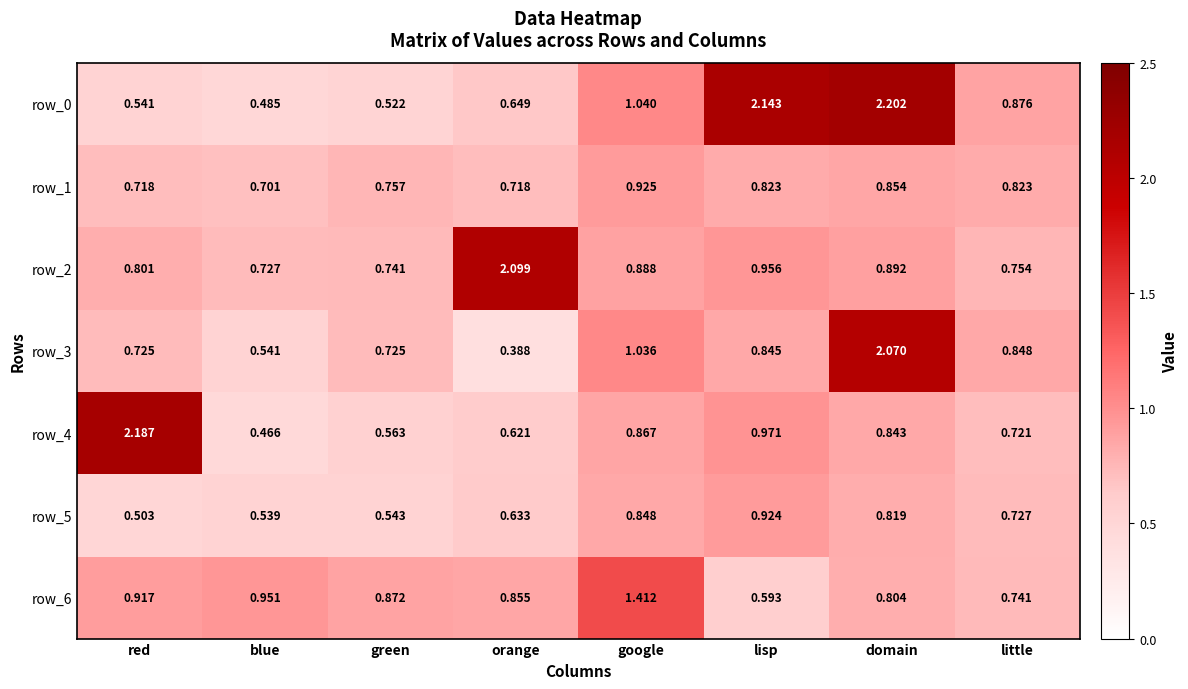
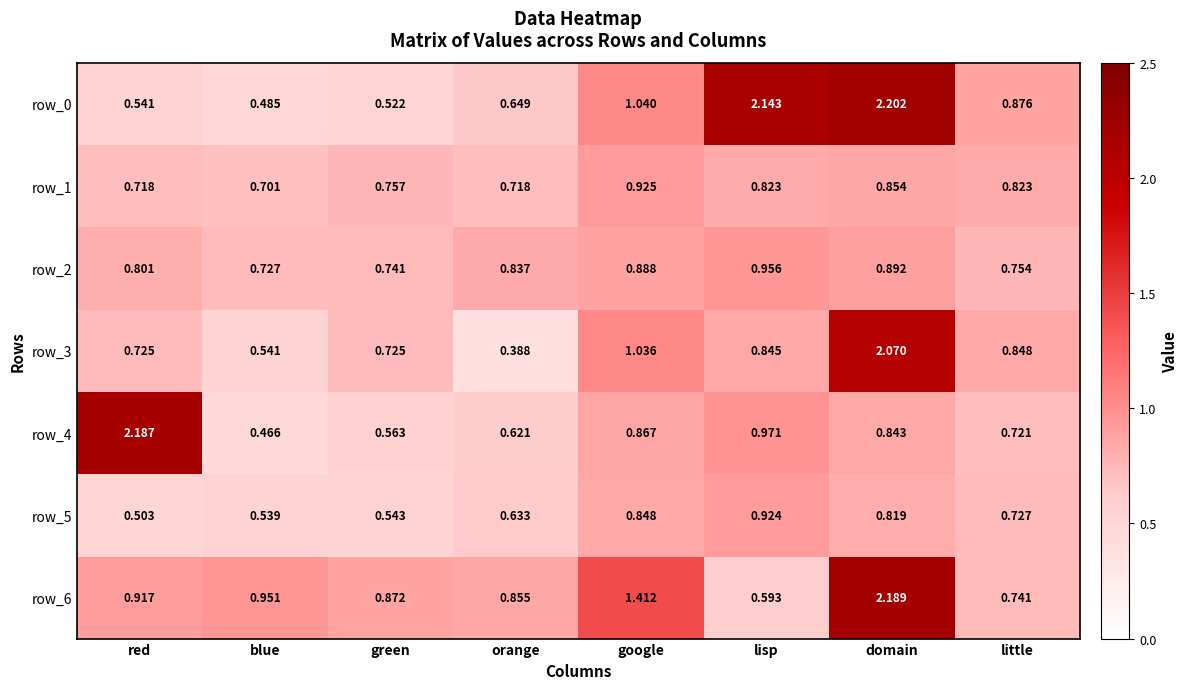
  {
    "row_0": {
      "red": 0.541,
      "blue": 0.485,
      "green": 0.522,
      "orange": 0.649,
      "google": 1.040,
      "lisp": 2.143,
      "domain": 2.202,
      "little": 0.876
    },
    "row_1": {
      "red": 0.718,
      "blue": 0.701,
      "green": 0.757,
      "orange": 0.718,
      "google": 0.925,
      "lisp": 0.823,
      "domain": 0.854,
      "little": 0.823
    },
    "row_2": {
      "red": 0.801,
      "blue": 0.727,
      "green": 0.741,
-     "orange": 2.099,
+     "orange": 0.837,
      "google": 0.888,
      "lisp": 0.956,
      "domain": 0.892,
      "little": 0.754
    },
    "row_3": {
      "red": 0.725,
      "blue": 0.541,
      "green": 0.725,
      "orange": 0.388,
      "google": 1.036,
      "lisp": 0.845,
      "domain": 2.070,
      "little": 0.848
    },
    "row_4": {
      "red": 2.187,
      "blue": 0.466,
      "green": 0.563,
      "orange": 0.621,
      "google": 0.867,
      "lisp": 0.971,
      "domain": 0.843,
      "little": 0.721
    },
    "row_5": {
      "red": 0.503,
      "blue": 0.539,
      "green": 0.543,
      "orange": 0.633,
      "google": 0.848,
      "lisp": 0.924,
      "domain": 0.819,
      "little": 0.727
    },
    "row_6": {
      "red": 0.917,
      "blue": 0.951,
      "green": 0.872,
      "orange": 0.855,
      "google": 1.412,
      "lisp": 0.593,
-     "domain": 0.804,
+     "domain": 2.189,
      "little": 0.741
    }
  }
